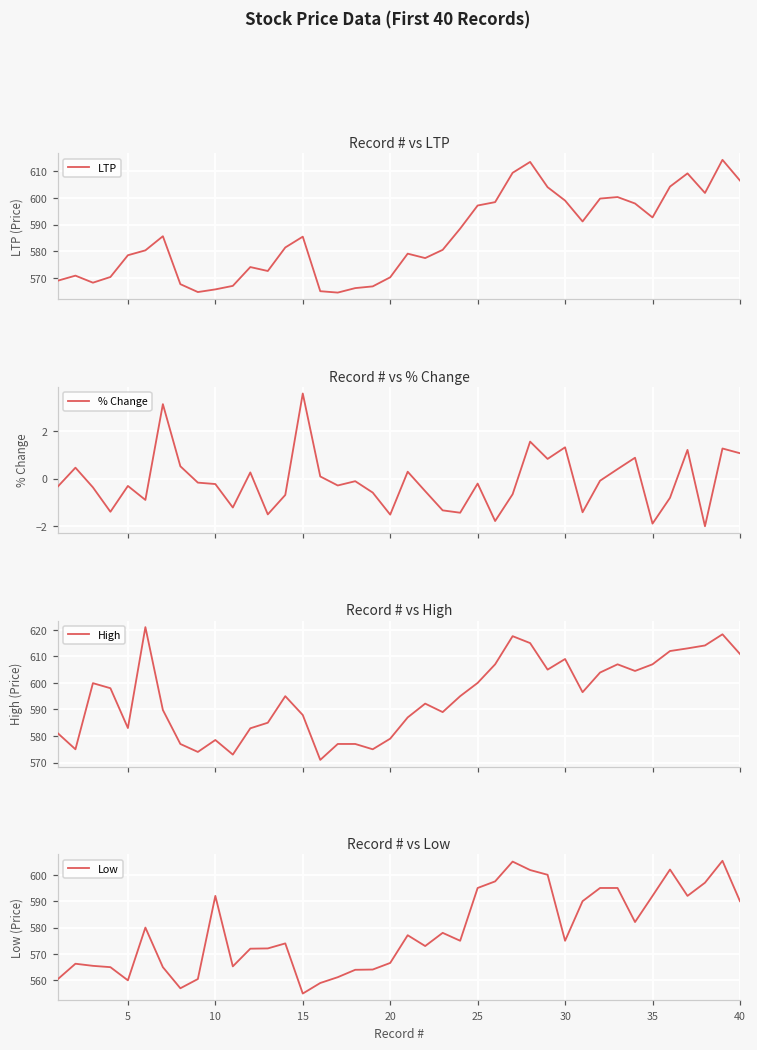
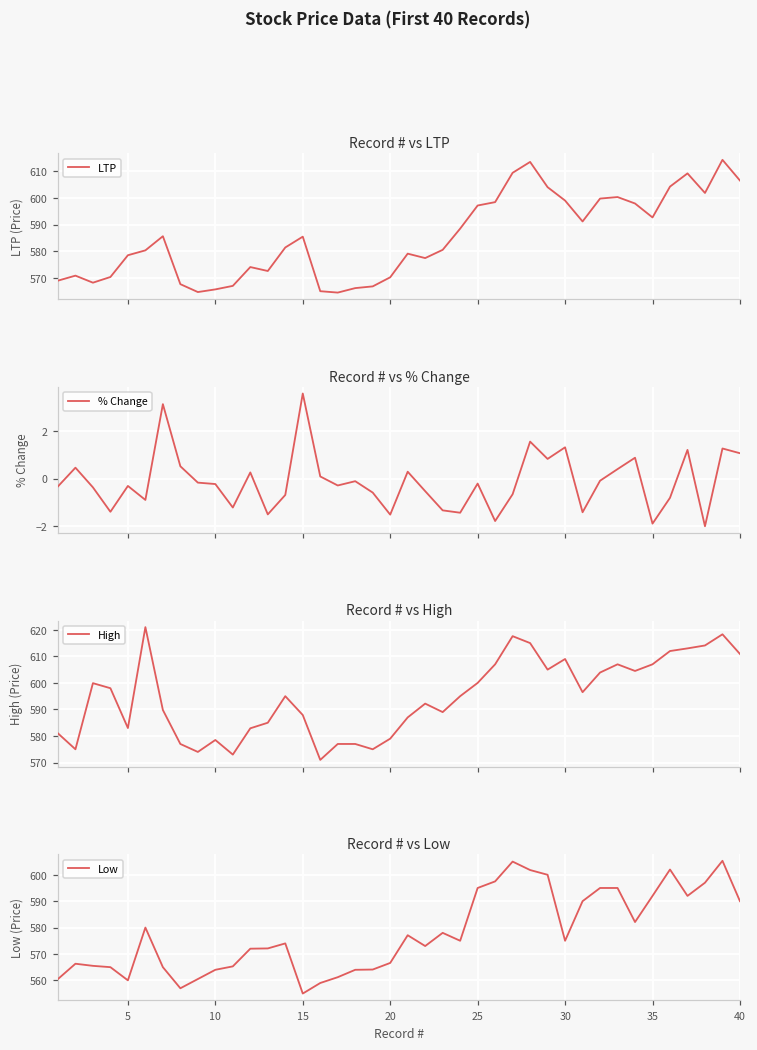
  {
    "Record # vs Low": {
      "5": 560,
-     "10": 592,
+     "10": 564,
      "15": 555,
      "20": 567,
      "25": 595,
      "30": 575,
      "35": 592,
      "40": 590
    }
  }
